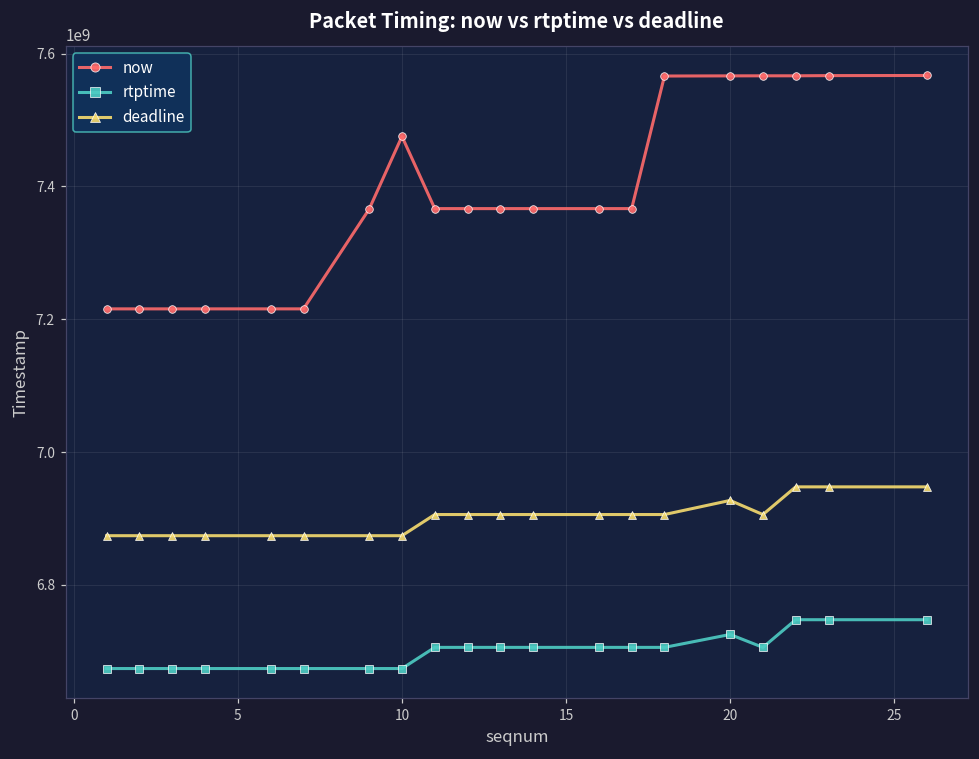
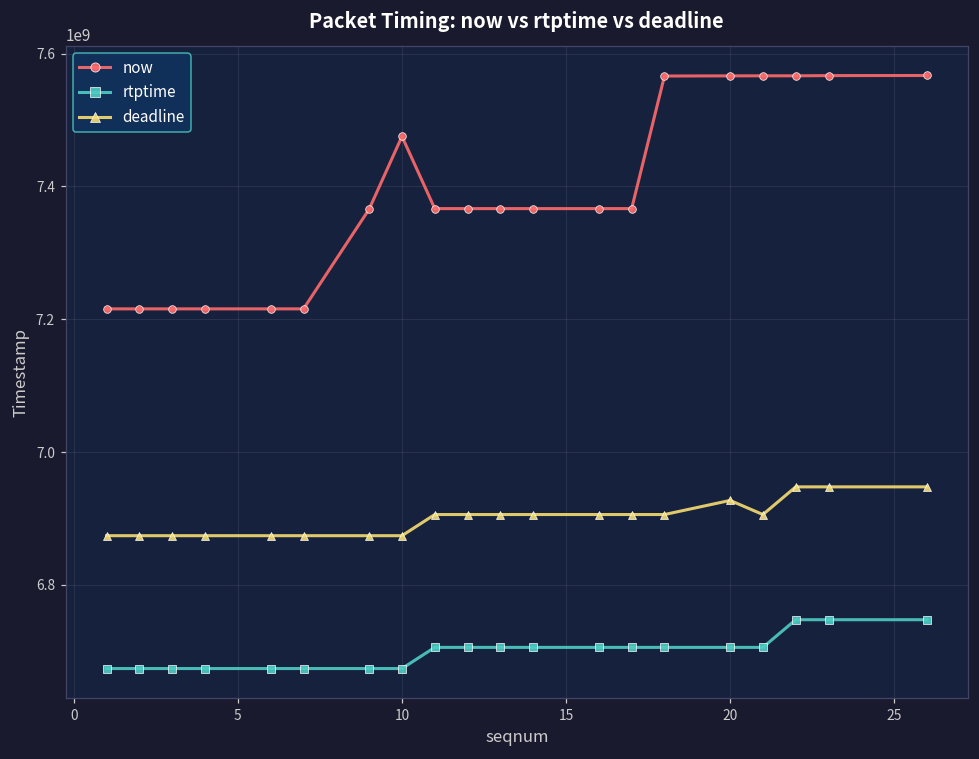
  {
    "now": {
      "10": 7480000000,
      "20": 7570000000
    },
    "rtptime": {
      "10": 6670000000,
-     "20": 6730000000
+     "20": 6710000000
    },
    "deadline": {
      "10": 6870000000,
      "20": 6930000000
    }
  }
